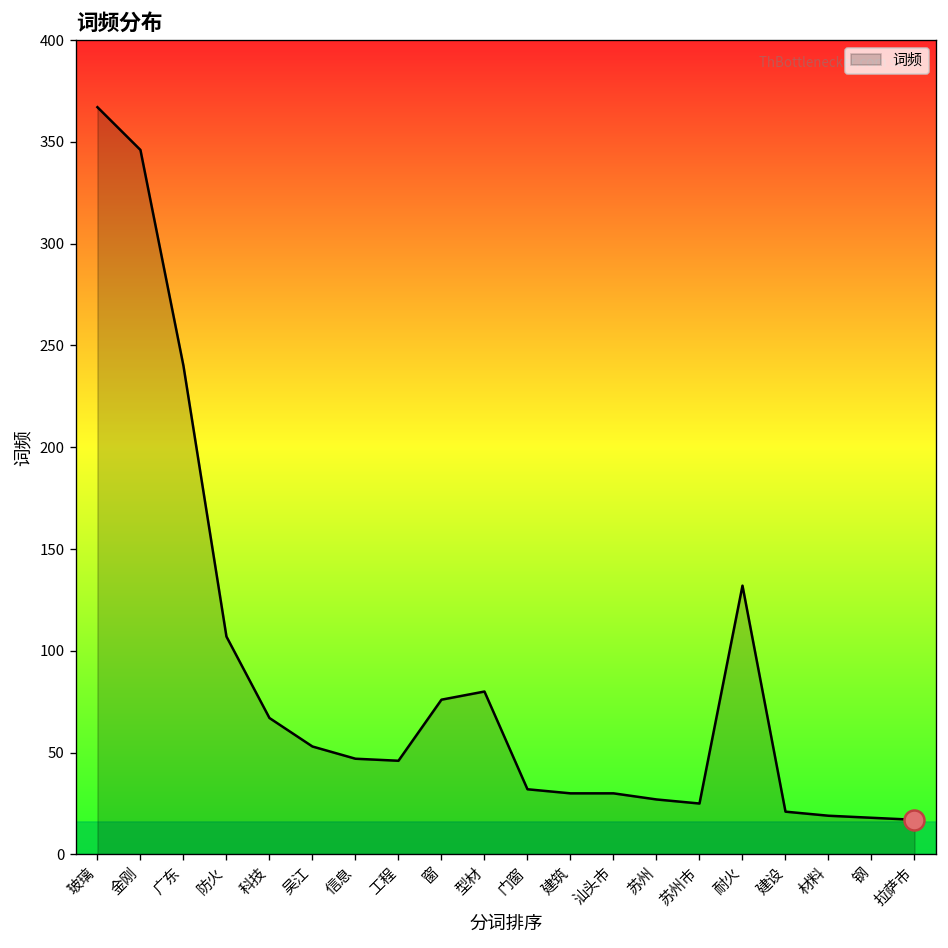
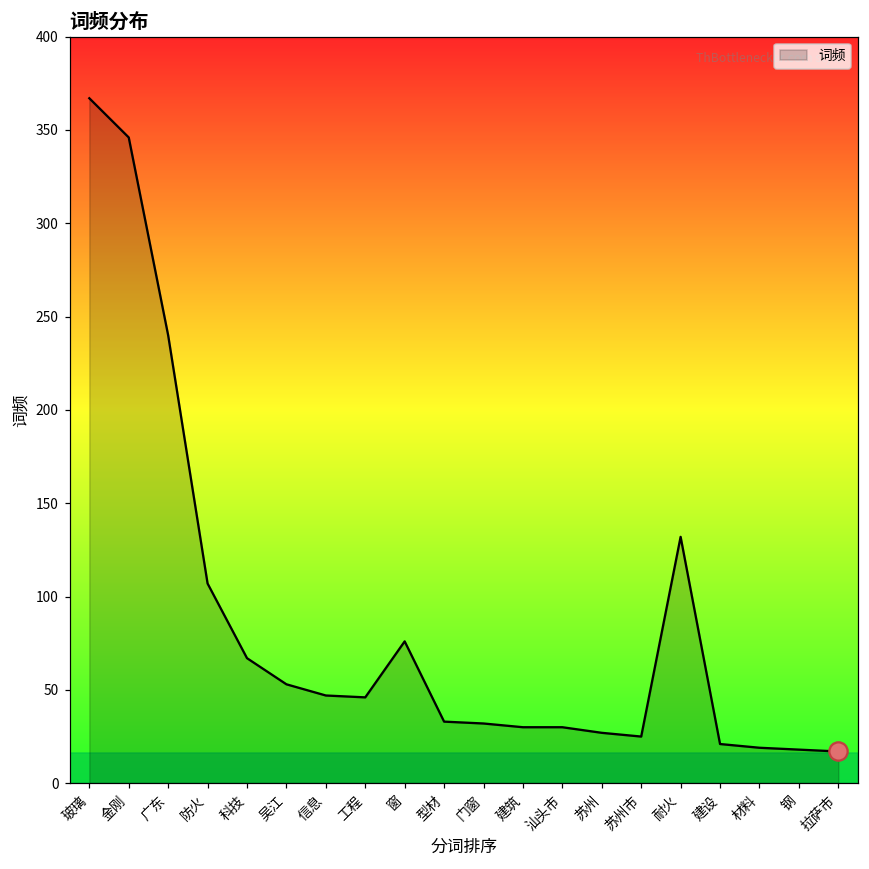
  {
    "词频": {
      "玻璃": 367,
      "金刚": 346,
      "广东": 240,
      "防火": 107,
      "科技": 67,
      "吴江": 53,
      "信息": 47,
      "工程": 46,
      "窗": 76,
-     "型材": 80,
+     "型材": 33,
      "门窗": 32,
      "建筑": 30,
      "汕头市": 30,
      "苏州": 27,
      "苏州市": 25,
      "耐火": 132,
      "建设": 21,
      "材料": 19,
      "钢": 18
    }
  }
